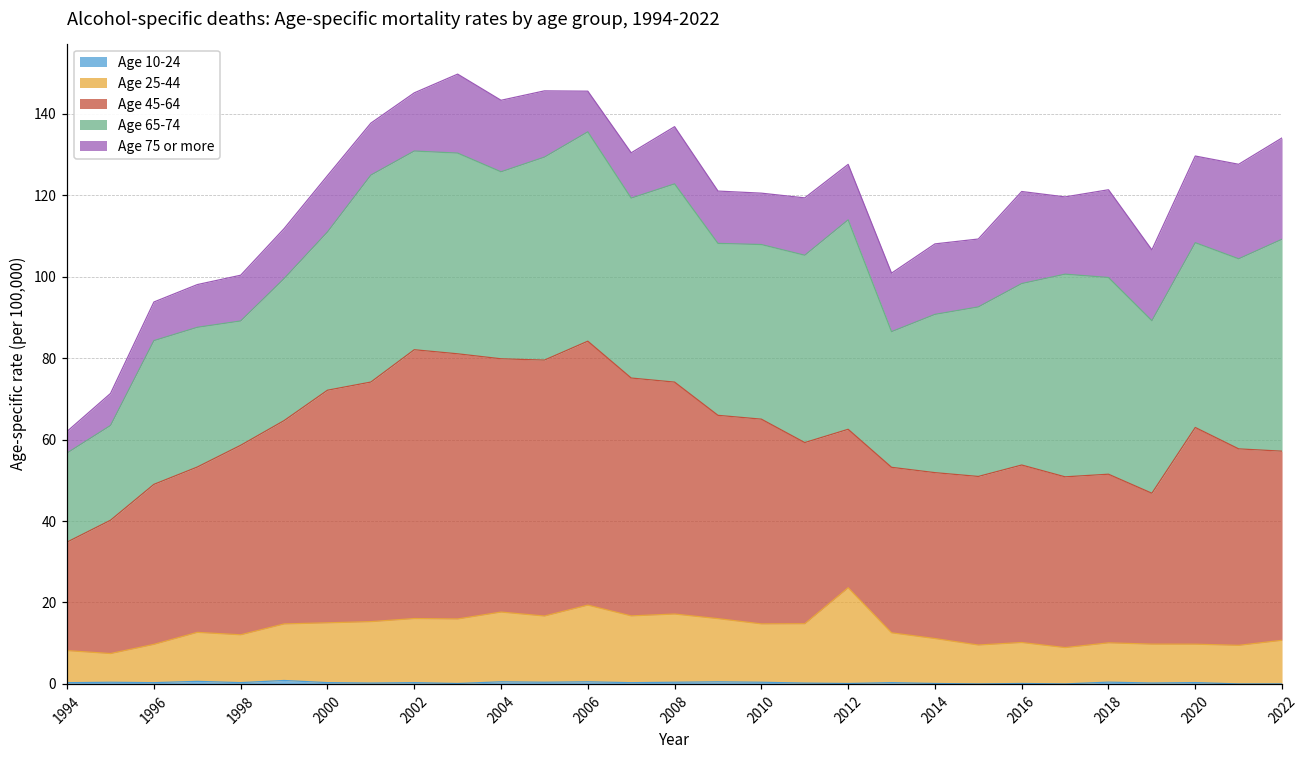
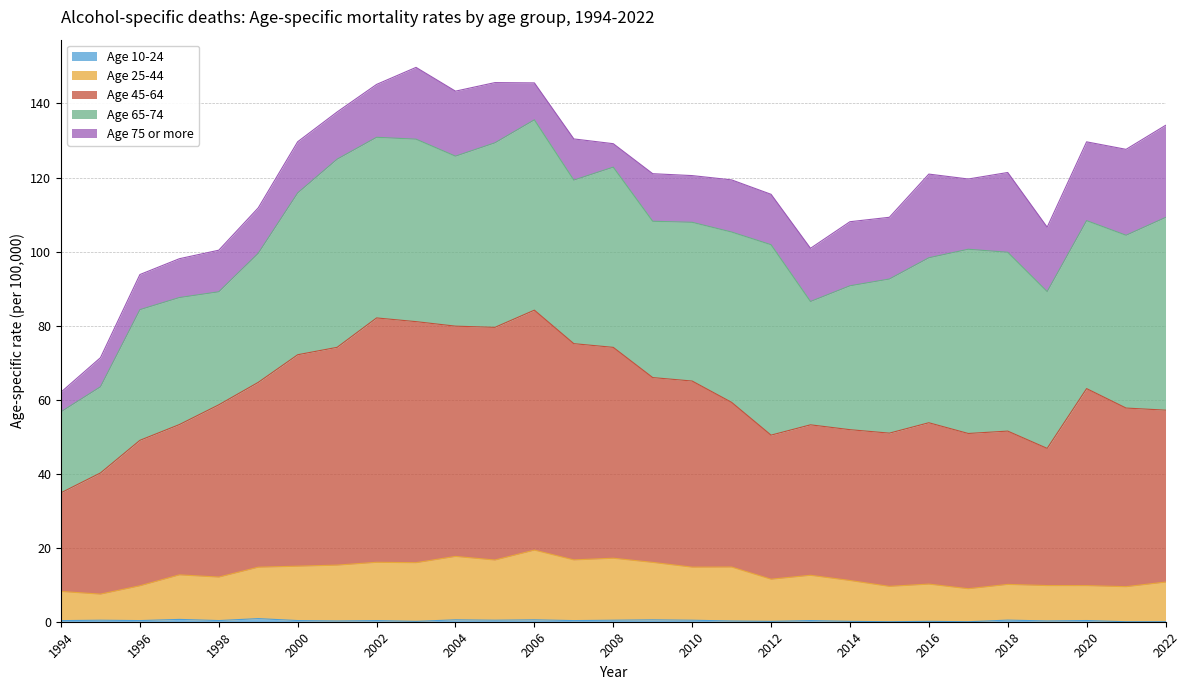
  {
    "Age 10-24": {
      "1994": 0,
      "1996": 0,
      "1998": 0,
      "2000": 0,
      "2002": 0,
      "2004": 1,
      "2006": 1,
      "2008": 0,
      "2010": 0,
      "2012": 0,
      "2014": 0,
      "2016": 0,
      "2018": 0,
      "2020": 0,
      "2022": 0
    },
    "Age 25-44": {
      "1994": 8,
      "1996": 9,
      "1998": 12,
      "2000": 15,
      "2002": 16,
      "2004": 17,
      "2006": 19,
      "2008": 17,
      "2010": 14,
-     "2012": 24,
+     "2012": 11,
      "2014": 11,
      "2016": 10,
      "2018": 10,
      "2020": 9,
      "2022": 11
    },
    "Age 45-64": {
      "1994": 27,
      "1996": 39,
      "1998": 47,
      "2000": 57,
      "2002": 66,
      "2004": 62,
      "2006": 65,
      "2008": 57,
      "2010": 50,
      "2012": 39,
      "2014": 41,
      "2016": 44,
      "2018": 41,
      "2020": 53,
      "2022": 46
    },
    "Age 65-74": {
      "1994": 22,
      "1996": 35,
      "1998": 31,
-     "2000": 39,
+     "2000": 44,
      "2002": 49,
      "2004": 46,
      "2006": 51,
      "2008": 49,
      "2010": 43,
      "2012": 51,
      "2014": 39,
      "2016": 45,
      "2018": 48,
      "2020": 45,
      "2022": 52
    },
    "Age 75 or more": {
      "1994": 5,
      "1996": 9,
      "1998": 11,
      "2000": 14,
      "2002": 14,
      "2004": 18,
      "2006": 10,
-     "2008": 14,
+     "2008": 6,
      "2010": 13,
      "2012": 14,
      "2014": 17,
      "2016": 23,
      "2018": 22,
      "2020": 21,
      "2022": 25
    }
  }
